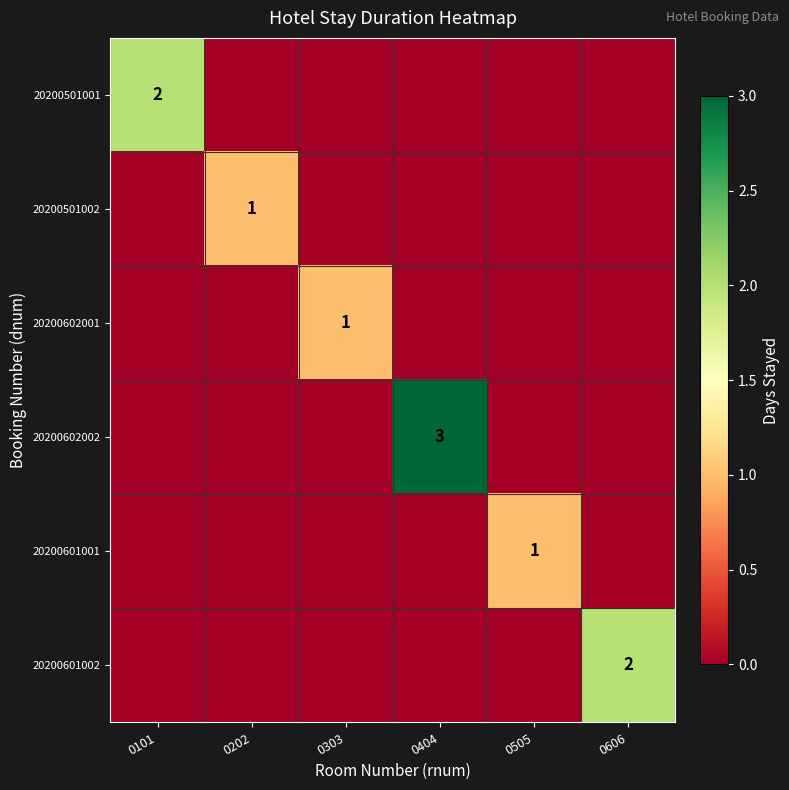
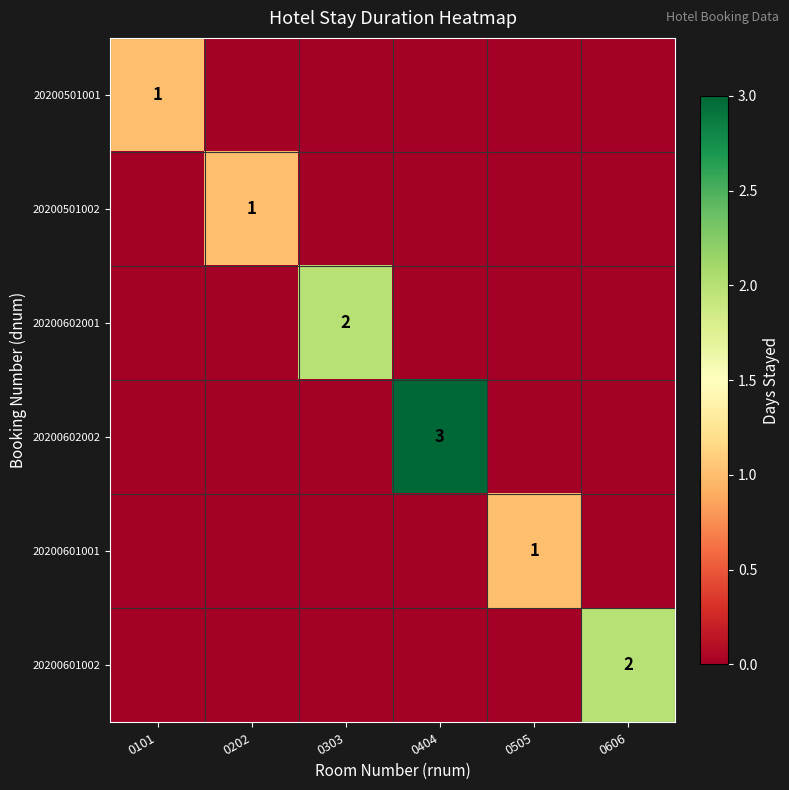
  {
    "20200501001": {
-     "0101": 2
+     "0101": 1
    },
    "20200501002": {
      "0202": 1
    },
    "20200602001": {
-     "0303": 1
+     "0303": 2
    },
    "20200602002": {
      "0404": 3
    },
    "20200601001": {
      "0505": 1
    },
    "20200601002": {
      "0606": 2
    }
  }
